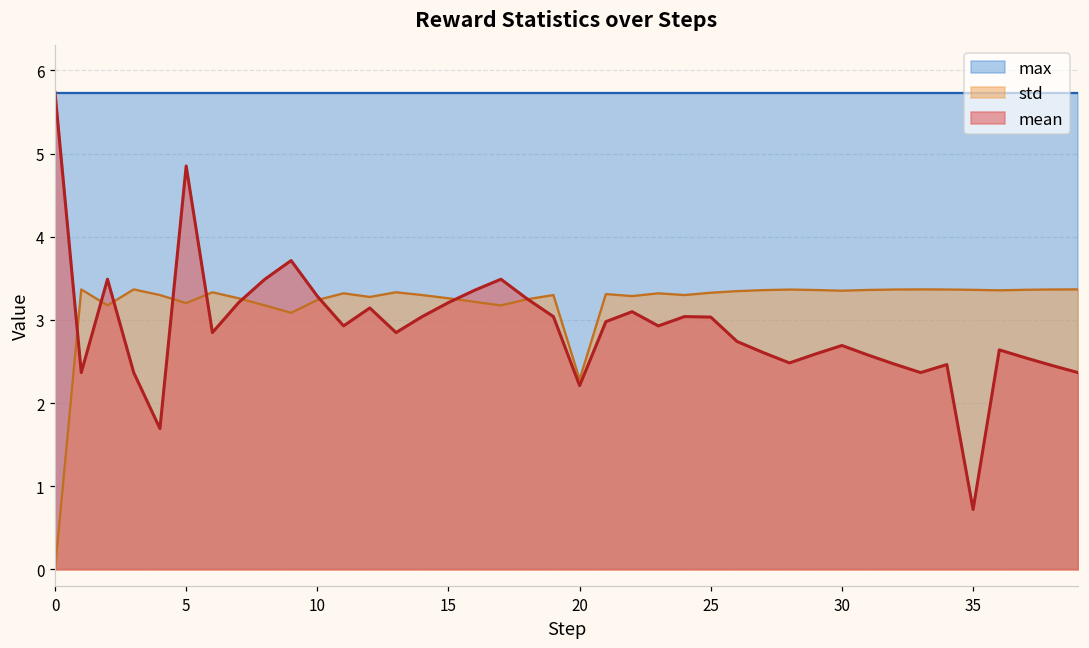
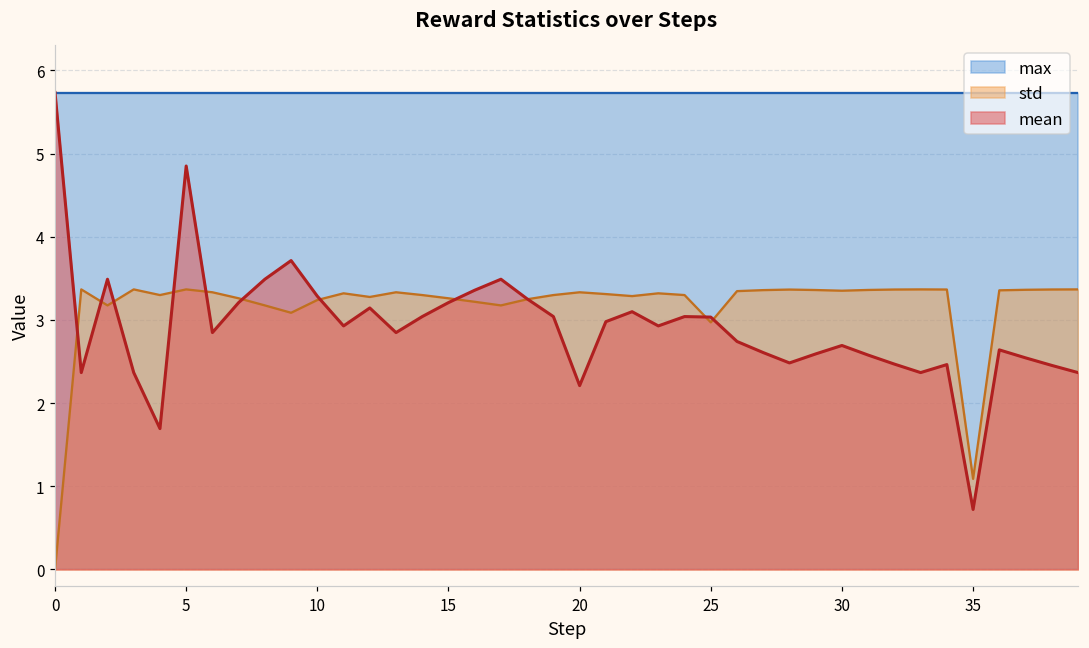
  {
    "max": {
      "5": 5.7,
      "10": 5.7,
      "15": 5.7,
      "20": 5.7,
      "25": 5.7,
      "30": 5.7
    },
    "std": {
      "0": 0.0,
-     "5": 3.2,
+     "5": 3.4,
      "10": 3.2,
      "15": 3.3,
-     "20": 2.3,
-     "25": 3.3,
+     "20": 3.3,
+     "25": 3.0,
      "30": 3.4,
-     "35": 3.4
+     "35": 1.1
    },
    "mean": {
      "5": 4.9,
      "10": 3.3,
      "15": 3.2,
      "20": 2.2,
      "25": 3.0,
      "30": 2.7,
      "35": 0.7
    }
  }
